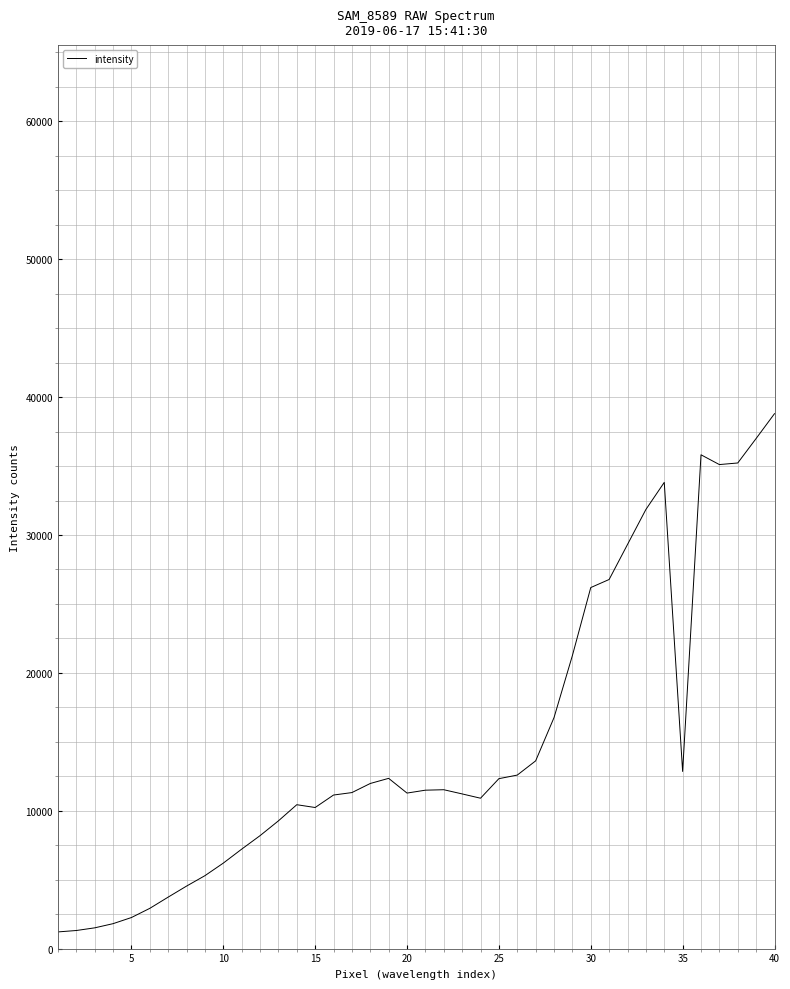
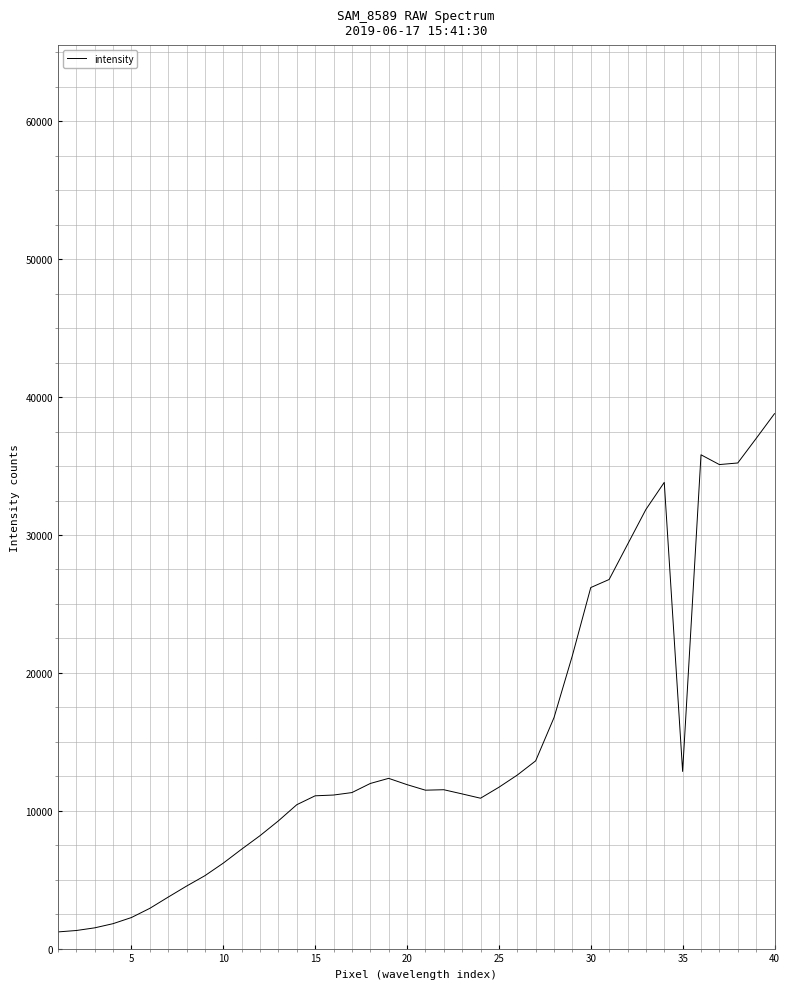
  {
    "5": 2300,
    "10": 6200,
-   "15": 10200,
-   "20": 11300,
-   "25": 12300,
+   "15": 11100,
+   "20": 11900,
+   "25": 11700,
    "30": 26200,
    "35": 12800,
    "40": 38800
  }
